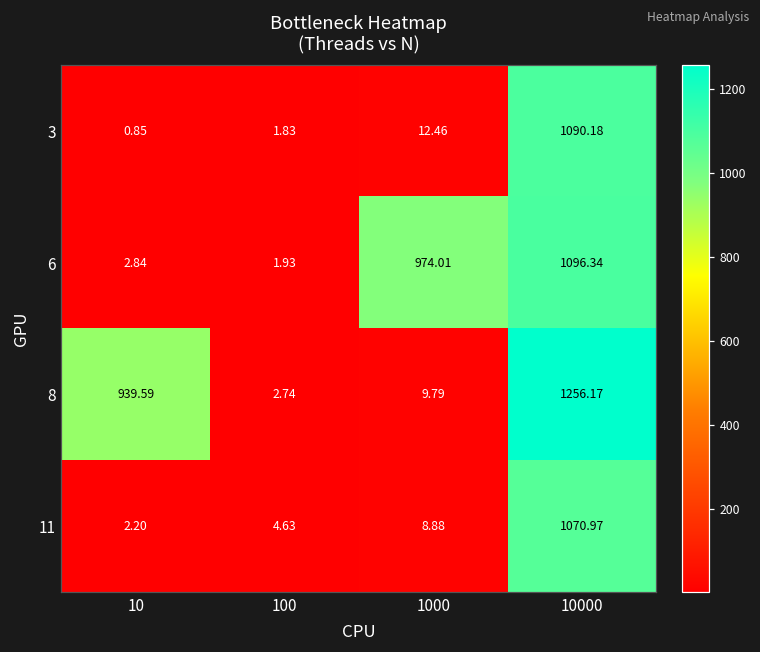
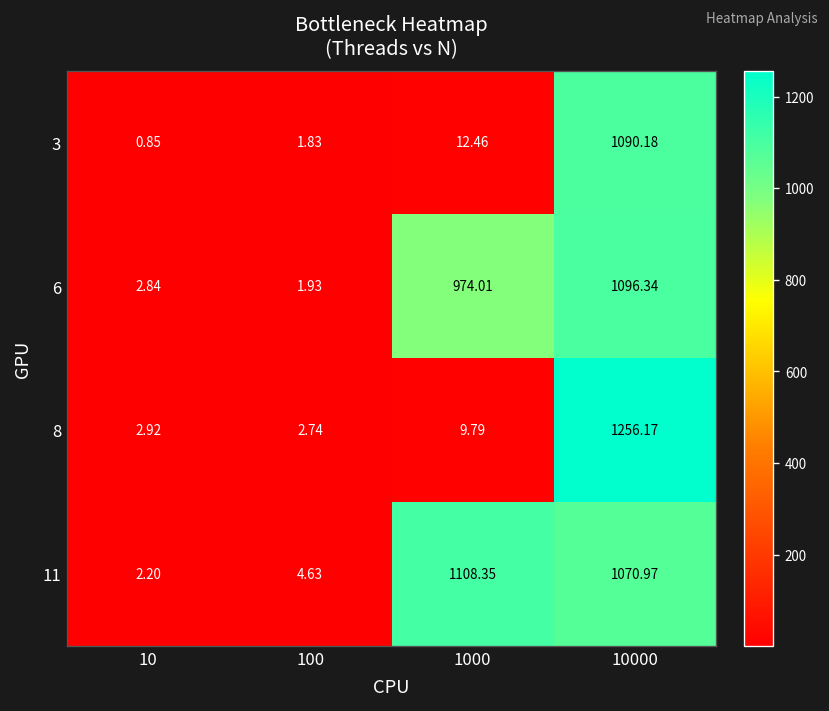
  {
    "3": {
      "10": 0.85,
      "100": 1.83,
      "1000": 12.46,
      "10000": 1090.18
    },
    "6": {
      "10": 2.84,
      "100": 1.93,
      "1000": 974.01,
      "10000": 1096.34
    },
    "8": {
-     "10": 939.59,
+     "10": 2.92,
      "100": 2.74,
      "1000": 9.79,
      "10000": 1256.17
    },
    "11": {
      "10": 2.20,
      "100": 4.63,
-     "1000": 8.88,
+     "1000": 1108.35,
      "10000": 1070.97
    }
  }
